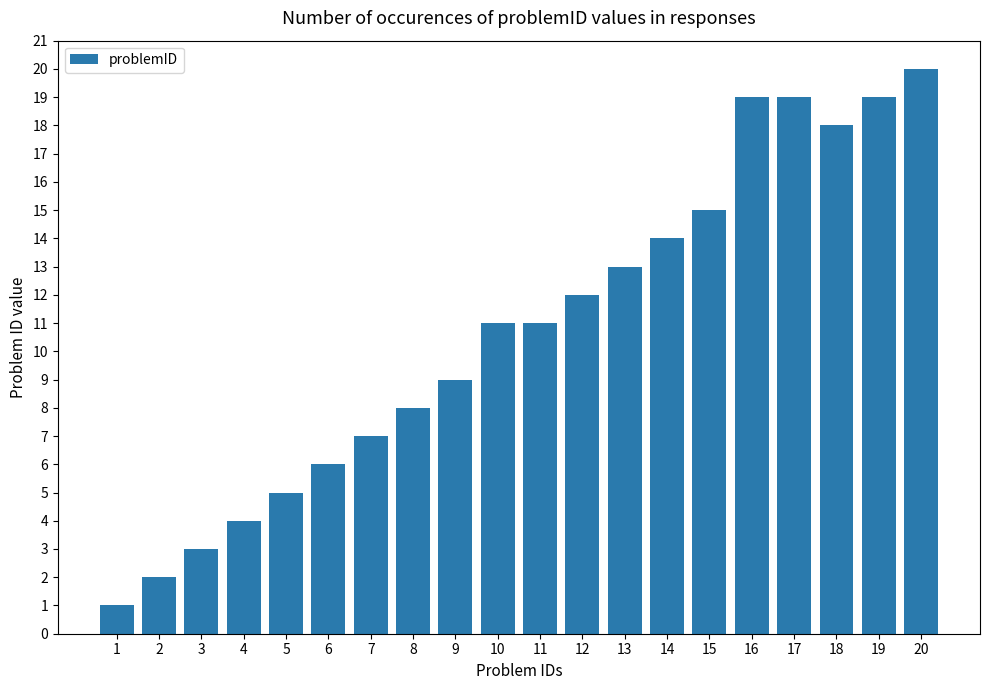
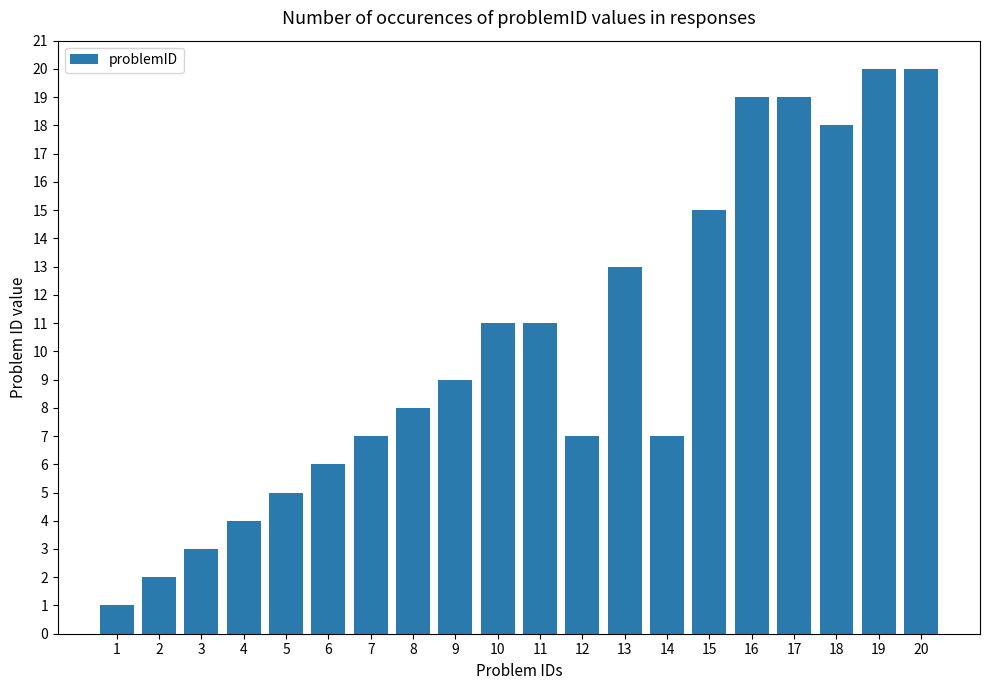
  {
    "1": 1,
    "2": 2,
    "3": 3,
    "4": 4,
    "5": 5,
    "6": 6,
    "7": 7,
    "8": 8,
    "9": 9,
    "10": 11,
    "11": 11,
-   "12": 12,
+   "12": 7,
    "13": 13,
-   "14": 14,
+   "14": 7,
    "15": 15,
    "16": 19,
    "17": 19,
    "18": 18,
-   "19": 19,
+   "19": 20,
    "20": 20
  }
